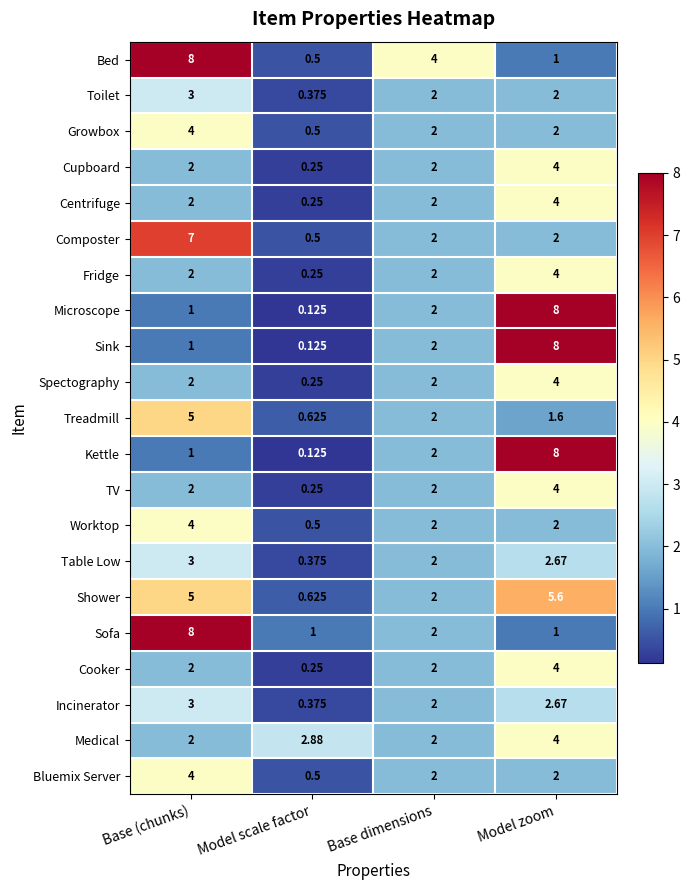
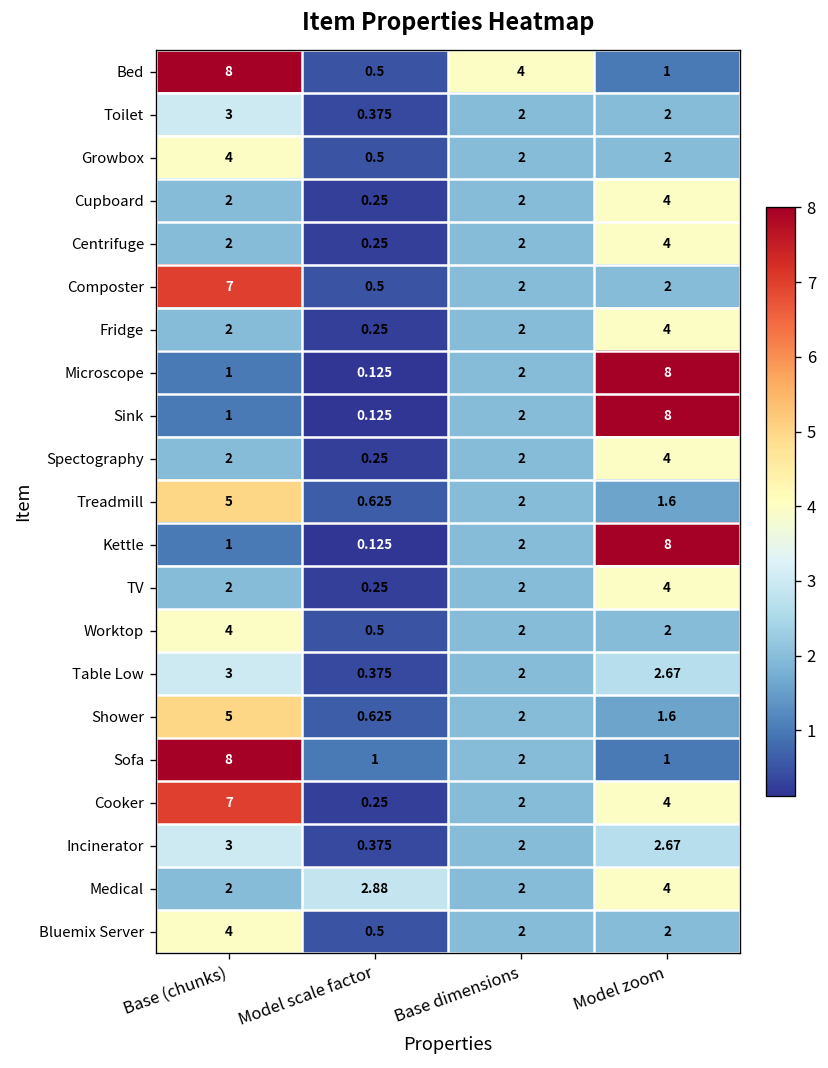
  {
    "Bed": {
      "Base (chunks)": 8,
      "Model scale factor": 0.5,
      "Base dimensions": 4,
      "Model zoom": 1
    },
    "Toilet": {
      "Base (chunks)": 3,
      "Model scale factor": 0.375,
      "Base dimensions": 2,
      "Model zoom": 2
    },
    "Growbox": {
      "Base (chunks)": 4,
      "Model scale factor": 0.5,
      "Base dimensions": 2,
      "Model zoom": 2
    },
    "Cupboard": {
      "Base (chunks)": 2,
      "Model scale factor": 0.25,
      "Base dimensions": 2,
      "Model zoom": 4
    },
    "Centrifuge": {
      "Base (chunks)": 2,
      "Model scale factor": 0.25,
      "Base dimensions": 2,
      "Model zoom": 4
    },
    "Composter": {
      "Base (chunks)": 7,
      "Model scale factor": 0.5,
      "Base dimensions": 2,
      "Model zoom": 2
    },
    "Fridge": {
      "Base (chunks)": 2,
      "Model scale factor": 0.25,
      "Base dimensions": 2,
      "Model zoom": 4
    },
    "Microscope": {
      "Base (chunks)": 1,
      "Model scale factor": 0.125,
      "Base dimensions": 2,
      "Model zoom": 8
    },
    "Sink": {
      "Base (chunks)": 1,
      "Model scale factor": 0.125,
      "Base dimensions": 2,
      "Model zoom": 8
    },
    "Spectography": {
      "Base (chunks)": 2,
      "Model scale factor": 0.25,
      "Base dimensions": 2,
      "Model zoom": 4
    },
    "Treadmill": {
      "Base (chunks)": 5,
      "Model scale factor": 0.625,
      "Base dimensions": 2,
      "Model zoom": 1.6
    },
    "Kettle": {
      "Base (chunks)": 1,
      "Model scale factor": 0.125,
      "Base dimensions": 2,
      "Model zoom": 8
    },
    "TV": {
      "Base (chunks)": 2,
      "Model scale factor": 0.25,
      "Base dimensions": 2,
      "Model zoom": 4
    },
    "Worktop": {
      "Base (chunks)": 4,
      "Model scale factor": 0.5,
      "Base dimensions": 2,
      "Model zoom": 2
    },
    "Table Low": {
      "Base (chunks)": 3,
      "Model scale factor": 0.375,
      "Base dimensions": 2,
      "Model zoom": 2.67
    },
    "Shower": {
      "Base (chunks)": 5,
      "Model scale factor": 0.625,
      "Base dimensions": 2,
-     "Model zoom": 5.6
+     "Model zoom": 1.6
    },
    "Sofa": {
      "Base (chunks)": 8,
      "Model scale factor": 1,
      "Base dimensions": 2,
      "Model zoom": 1
    },
    "Cooker": {
-     "Base (chunks)": 2,
+     "Base (chunks)": 7,
      "Model scale factor": 0.25,
      "Base dimensions": 2,
      "Model zoom": 4
    },
    "Incinerator": {
      "Base (chunks)": 3,
      "Model scale factor": 0.375,
      "Base dimensions": 2,
      "Model zoom": 2.67
    },
    "Medical": {
      "Base (chunks)": 2,
      "Model scale factor": 2.88,
      "Base dimensions": 2,
      "Model zoom": 4
    },
    "Bluemix Server": {
      "Base (chunks)": 4,
      "Model scale factor": 0.5,
      "Base dimensions": 2,
      "Model zoom": 2
    }
  }
